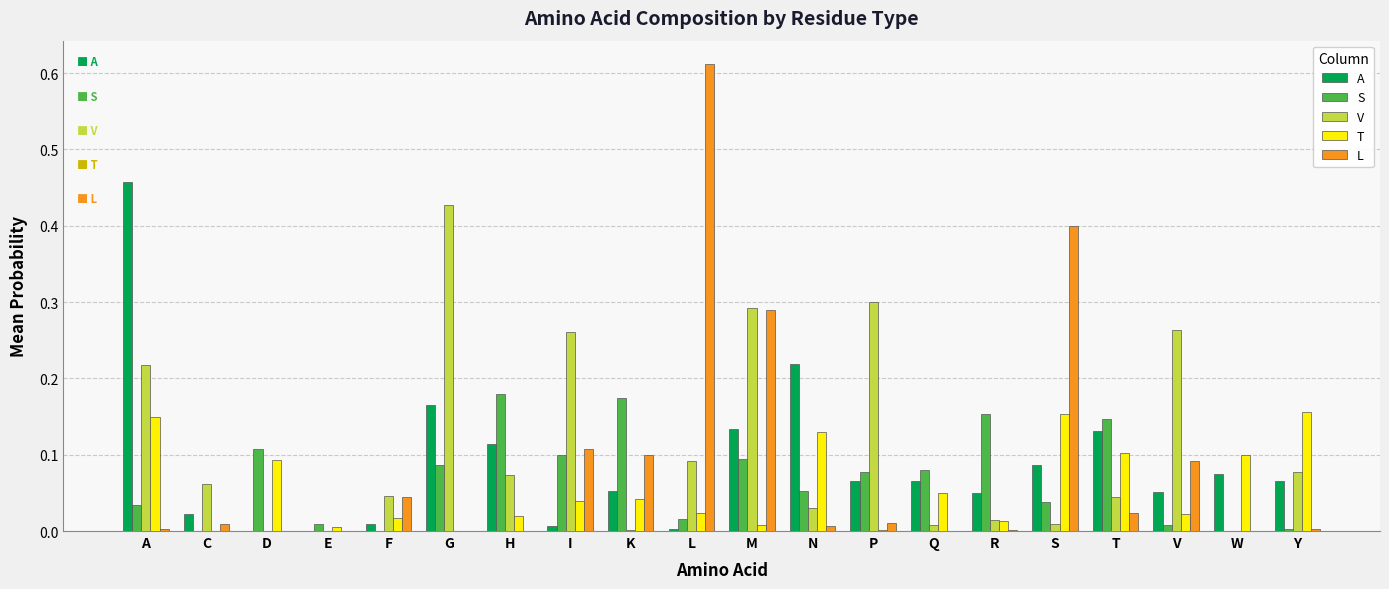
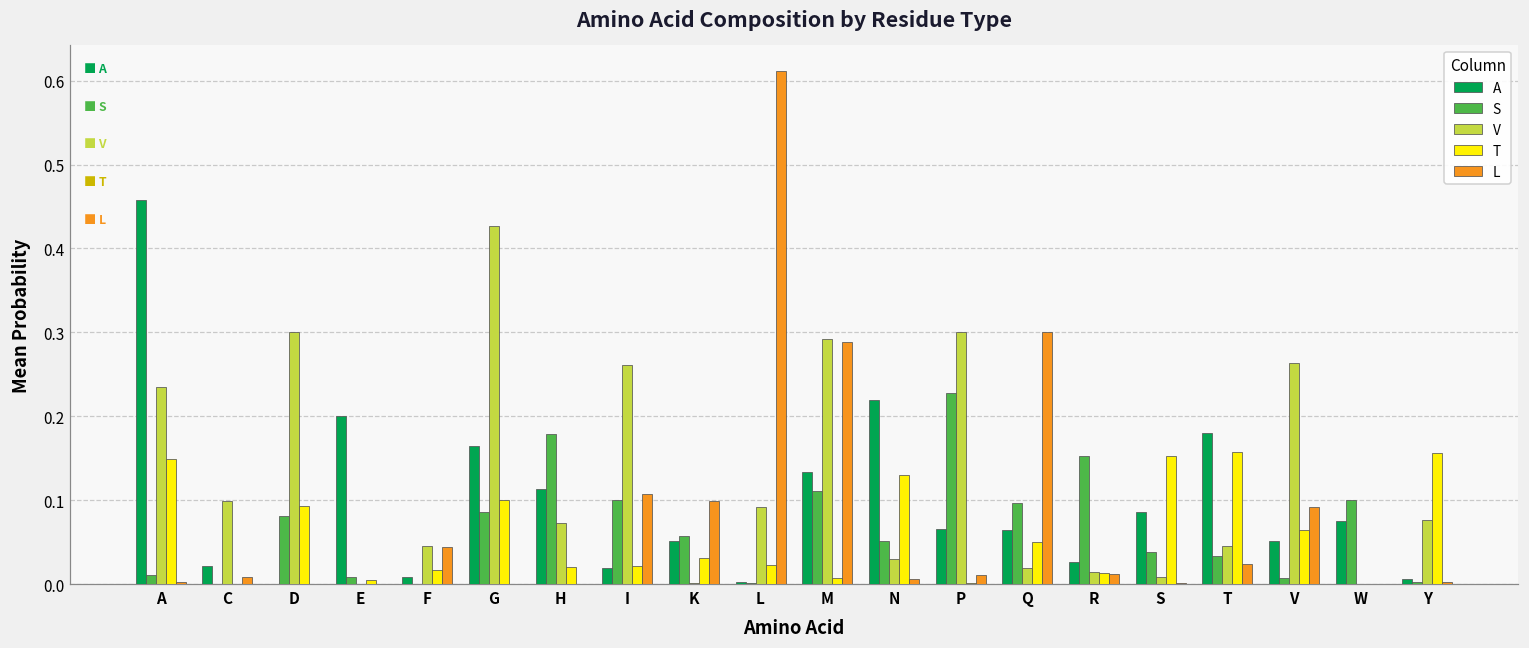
  {
    "A": {
      "A": 0.46,
      "C": 0.02,
      "D": 0.00,
-     "E": 0.0,
+     "E": 0.2,
      "F": 0.01,
      "G": 0.17,
      "H": 0.11,
-     "I": 0.01,
+     "I": 0.02,
      "K": 0.05,
      "M": 0.13,
      "N": 0.22,
      "P": 0.07,
      "Q": 0.07,
-     "R": 0.05,
+     "R": 0.03,
      "S": 0.09,
-     "T": 0.13,
+     "T": 0.18,
      "V": 0.05,
      "W": 0.08,
-     "Y": 0.07
+     "Y": 0.01
    },
    "S": {
-     "A": 0.03,
+     "A": 0.01,
      "C": 0.00,
-     "D": 0.11,
+     "D": 0.08,
      "E": 0.01,
      "F": 0.00,
      "G": 0.09,
      "H": 0.18,
      "I": 0.10,
-     "K": 0.17,
-     "L": 0.02,
-     "M": 0.10,
+     "K": 0.06,
+     "L": 0.00,
+     "M": 0.11,
      "N": 0.05,
-     "P": 0.08,
-     "Q": 0.08,
+     "P": 0.23,
+     "Q": 0.10,
      "R": 0.15,
      "S": 0.04,
-     "T": 0.15,
+     "T": 0.03,
      "V": 0.01,
-     "W": 0.0
+     "W": 0.1
    },
    "V": {
-     "A": 0.22,
-     "C": 0.06,
-     "D": 0.0,
+     "A": 0.24,
+     "C": 0.10,
+     "D": 0.3,
      "E": 0.00,
      "F": 0.05,
      "G": 0.43,
      "H": 0.07,
      "I": 0.26,
      "L": 0.09,
      "M": 0.29,
      "N": 0.03,
      "P": 0.30,
-     "Q": 0.01,
+     "Q": 0.02,
      "R": 0.01,
      "S": 0.01,
      "T": 0.05,
      "V": 0.26,
      "W": 0.00,
      "Y": 0.08
    },
    "T": {
      "A": 0.15,
      "C": 0.00,
      "D": 0.09,
      "E": 0.01,
      "F": 0.02,
-     "G": 0.0,
+     "G": 0.1,
      "H": 0.02,
-     "I": 0.04,
-     "K": 0.04,
+     "I": 0.02,
+     "K": 0.03,
      "L": 0.02,
      "M": 0.01,
      "N": 0.13,
      "Q": 0.05,
      "R": 0.01,
      "S": 0.15,
-     "T": 0.10,
-     "V": 0.02,
-     "W": 0.1,
+     "T": 0.16,
+     "V": 0.07,
+     "W": 0.0,
      "Y": 0.16
    },
    "L": {
      "C": 0.01,
      "D": 0.00,
      "E": 0.00,
      "F": 0.04,
      "G": 0.00,
      "H": 0.00,
      "I": 0.11,
      "K": 0.10,
      "L": 0.61,
      "M": 0.29,
      "N": 0.01,
      "P": 0.01,
-     "Q": 0.0,
-     "R": 0.00,
-     "S": 0.40,
+     "Q": 0.3,
+     "R": 0.01,
+     "S": 0.00,
      "T": 0.02,
      "V": 0.09,
      "W": 0.00
    }
  }
